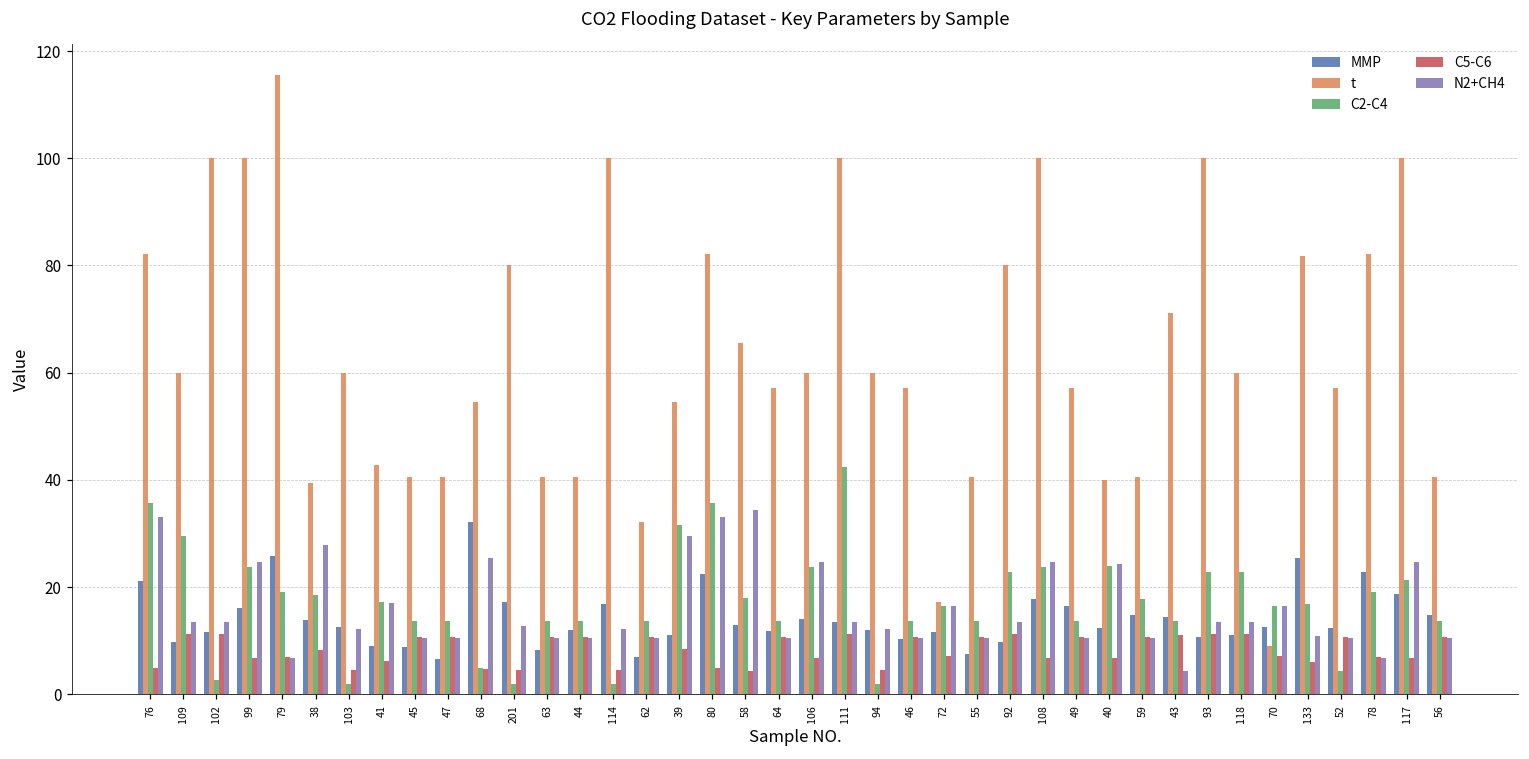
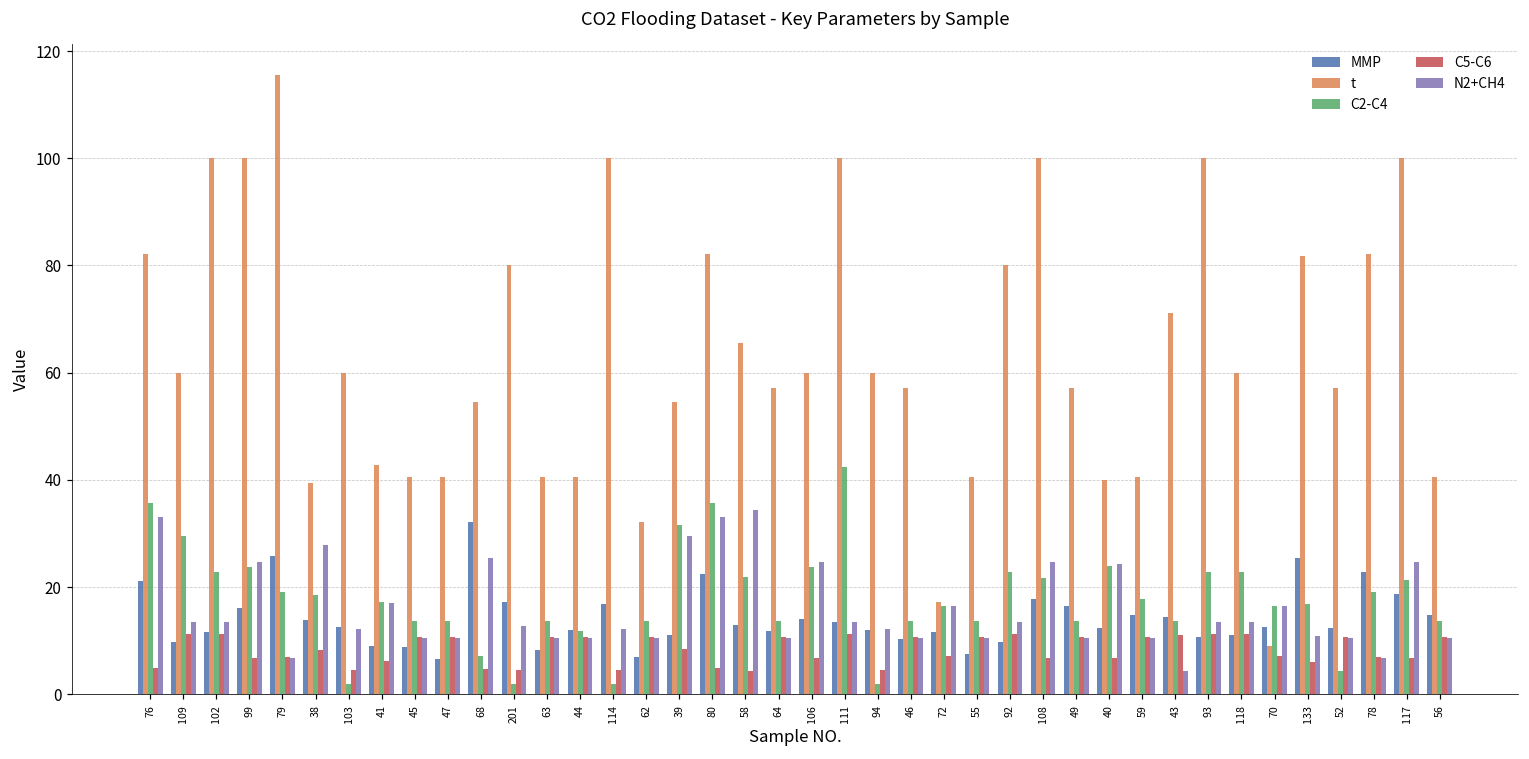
  {
    "C2-C4": {
      "76": 36,
      "109": 30,
-     "102": 3,
+     "102": 23,
      "99": 24,
      "79": 19,
      "38": 19,
      "103": 2,
      "41": 17,
      "45": 14,
      "47": 14,
-     "68": 5,
+     "68": 7,
      "201": 2,
      "63": 14,
-     "44": 14,
+     "44": 12,
      "114": 2,
      "62": 14,
      "39": 32,
      "80": 36,
-     "58": 18,
+     "58": 22,
      "64": 14,
      "106": 24,
      "111": 42,
      "94": 2,
      "46": 14,
      "72": 16,
      "55": 14,
      "92": 23,
-     "108": 24,
+     "108": 22,
      "49": 14,
      "40": 24,
      "59": 18,
      "43": 14,
      "93": 23,
      "118": 23,
      "70": 16,
      "133": 17,
      "52": 4,
      "78": 19,
      "117": 21,
      "56": 14
    }
  }
